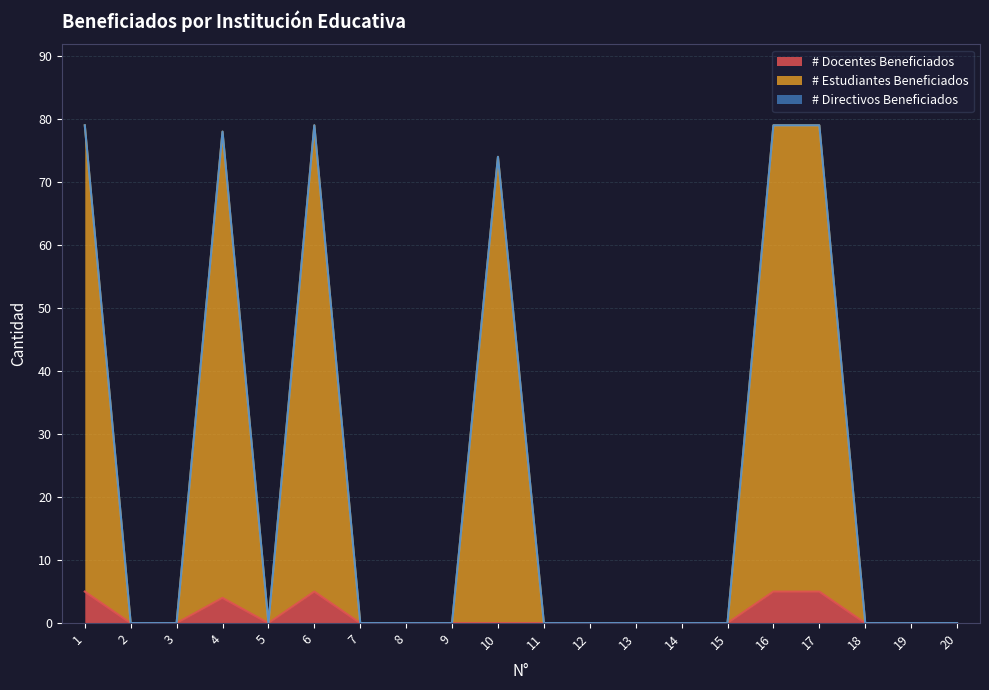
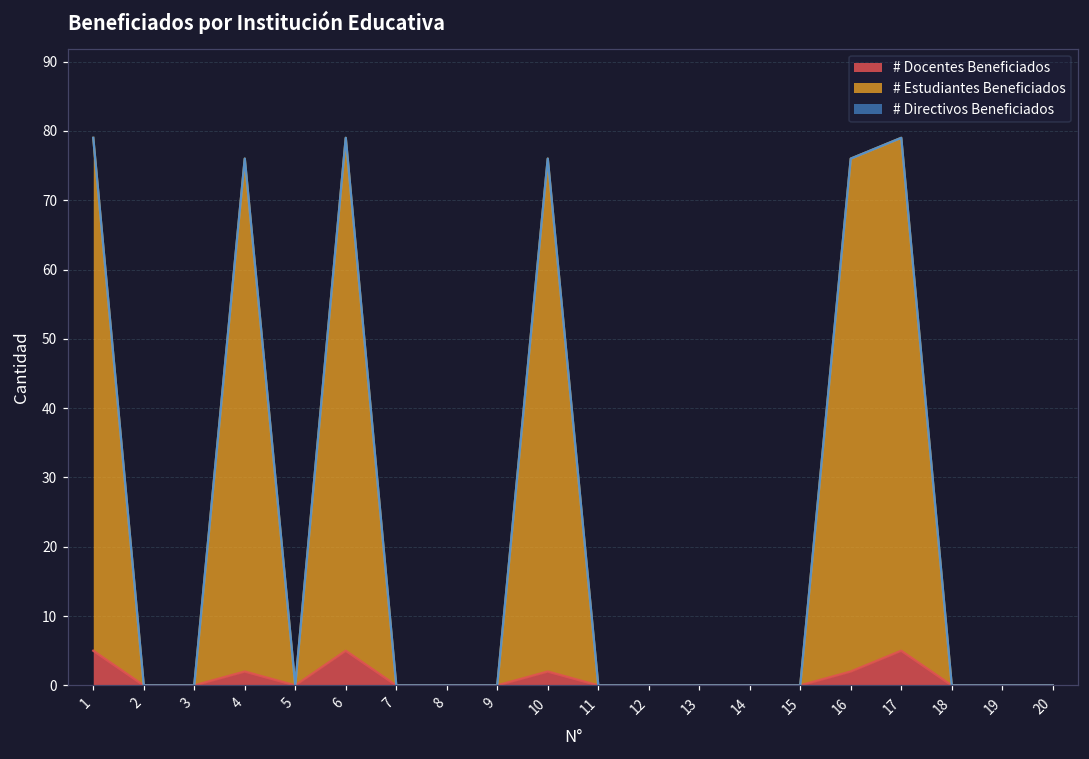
  {
    "# Docentes Beneficiados": {
      "1": 5,
-     "4": 4,
+     "4": 2,
      "6": 5,
-     "10": 0,
-     "16": 5,
+     "10": 2,
+     "16": 2,
      "17": 5
    }
  }
